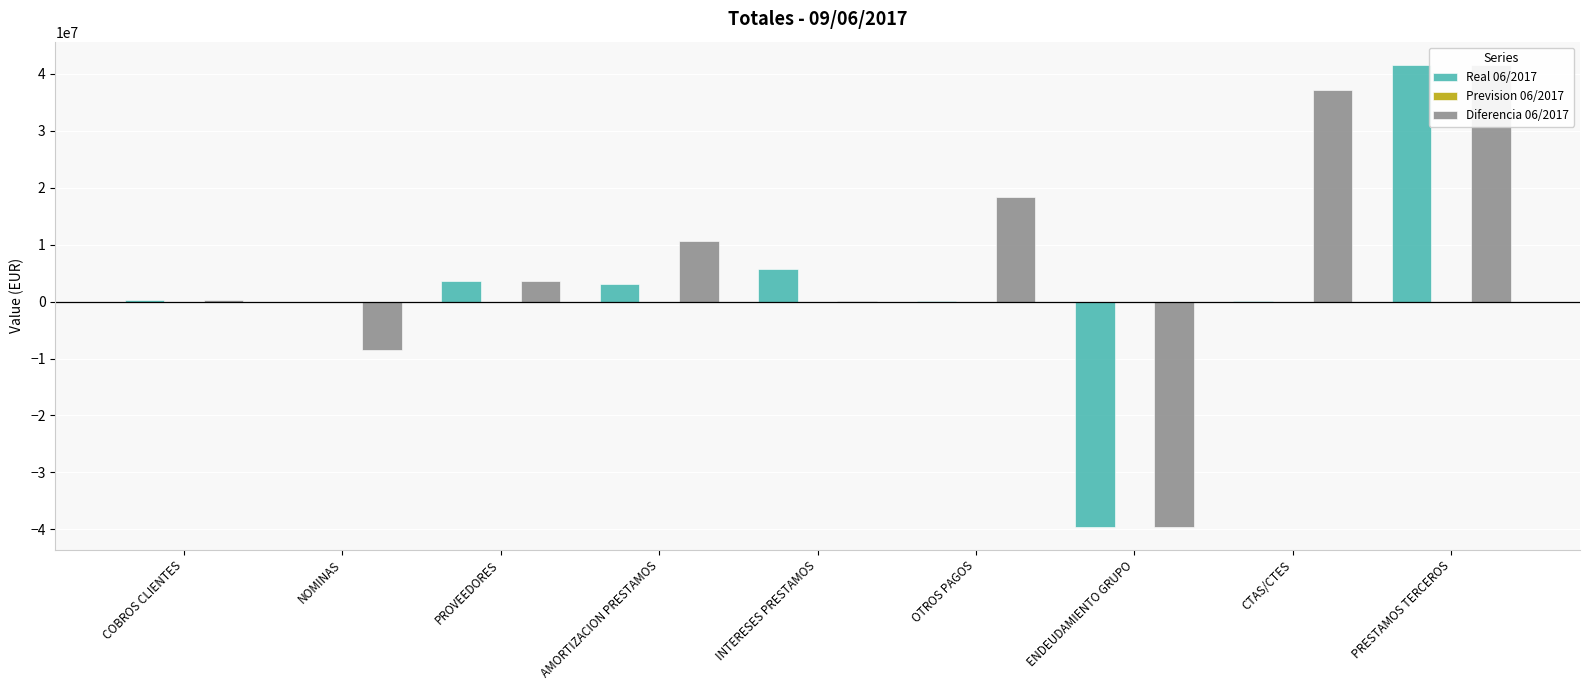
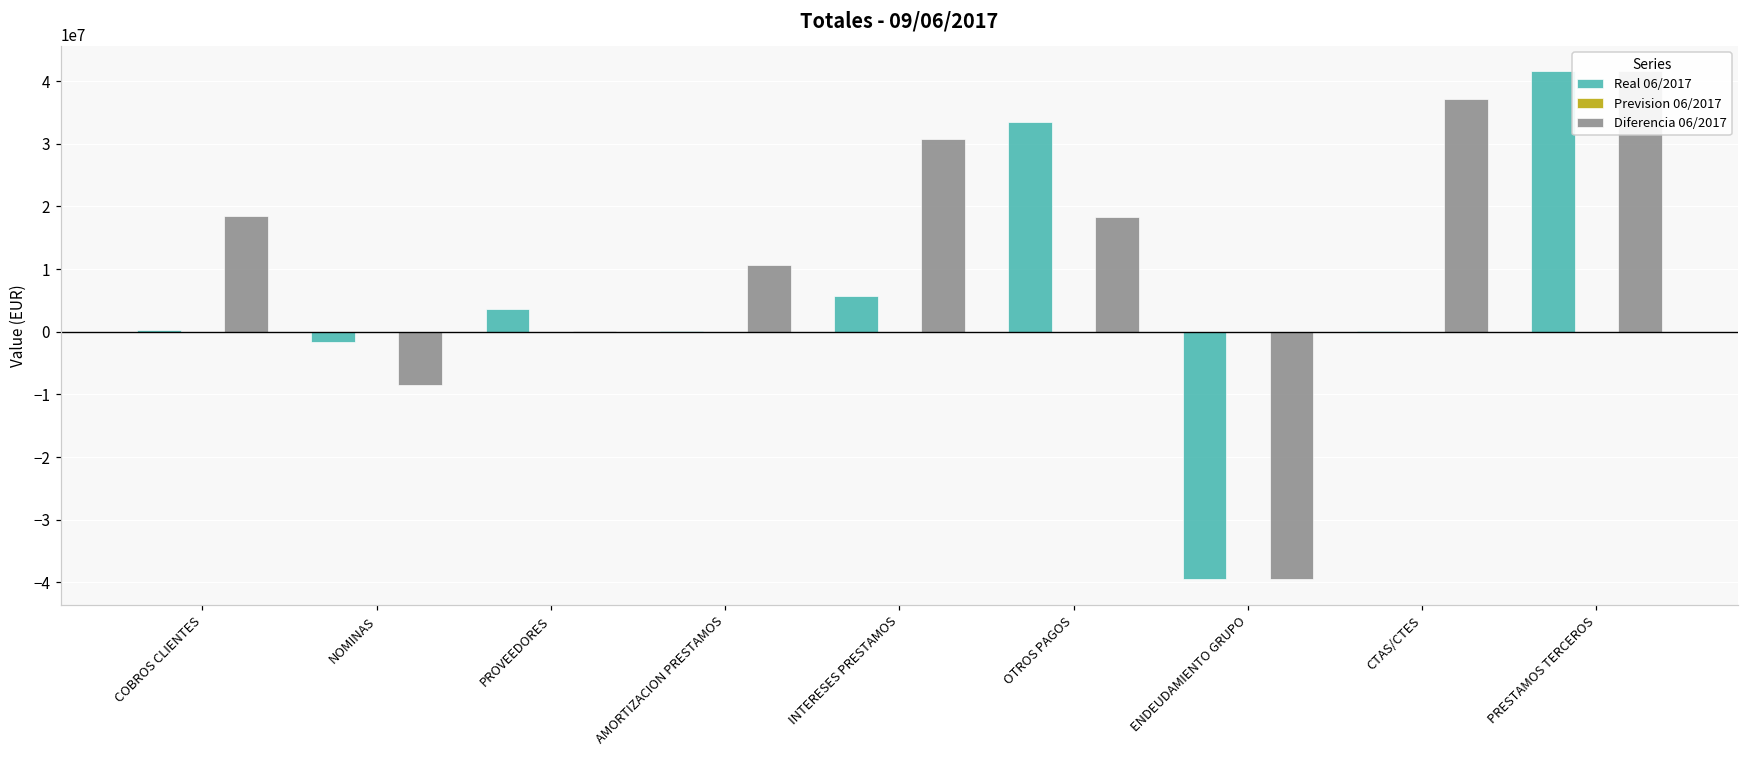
  {
    "Real 06/2017": {
-     "NOMINAS": 0,
+     "NOMINAS": -2000000,
      "PROVEEDORES": 4000000,
-     "AMORTIZACION PRESTAMOS": 3000000,
+     "AMORTIZACION PRESTAMOS": 0,
      "INTERESES PRESTAMOS": 6000000,
-     "OTROS PAGOS": 0,
+     "OTROS PAGOS": 33000000,
      "ENDEUDAMIENTO GRUPO": -39000000,
      "PRESTAMOS TERCEROS": 42000000
    },
    "Prevision 06/2017": {
      "COBROS CLIENTES": 0,
      "NOMINAS": 0,
      "PROVEEDORES": 0,
      "AMORTIZACION PRESTAMOS": 0,
      "INTERESES PRESTAMOS": 0,
      "OTROS PAGOS": 0,
      "ENDEUDAMIENTO GRUPO": 0,
      "CTAS/CTES": 0,
      "PRESTAMOS TERCEROS": 0
    },
    "Diferencia 06/2017": {
-     "COBROS CLIENTES": 0,
+     "COBROS CLIENTES": 19000000,
      "NOMINAS": -8000000,
-     "PROVEEDORES": 4000000,
+     "PROVEEDORES": 0,
      "AMORTIZACION PRESTAMOS": 11000000,
-     "INTERESES PRESTAMOS": 0,
+     "INTERESES PRESTAMOS": 31000000,
      "OTROS PAGOS": 18000000,
      "ENDEUDAMIENTO GRUPO": -39000000,
      "CTAS/CTES": 37000000
    }
  }
